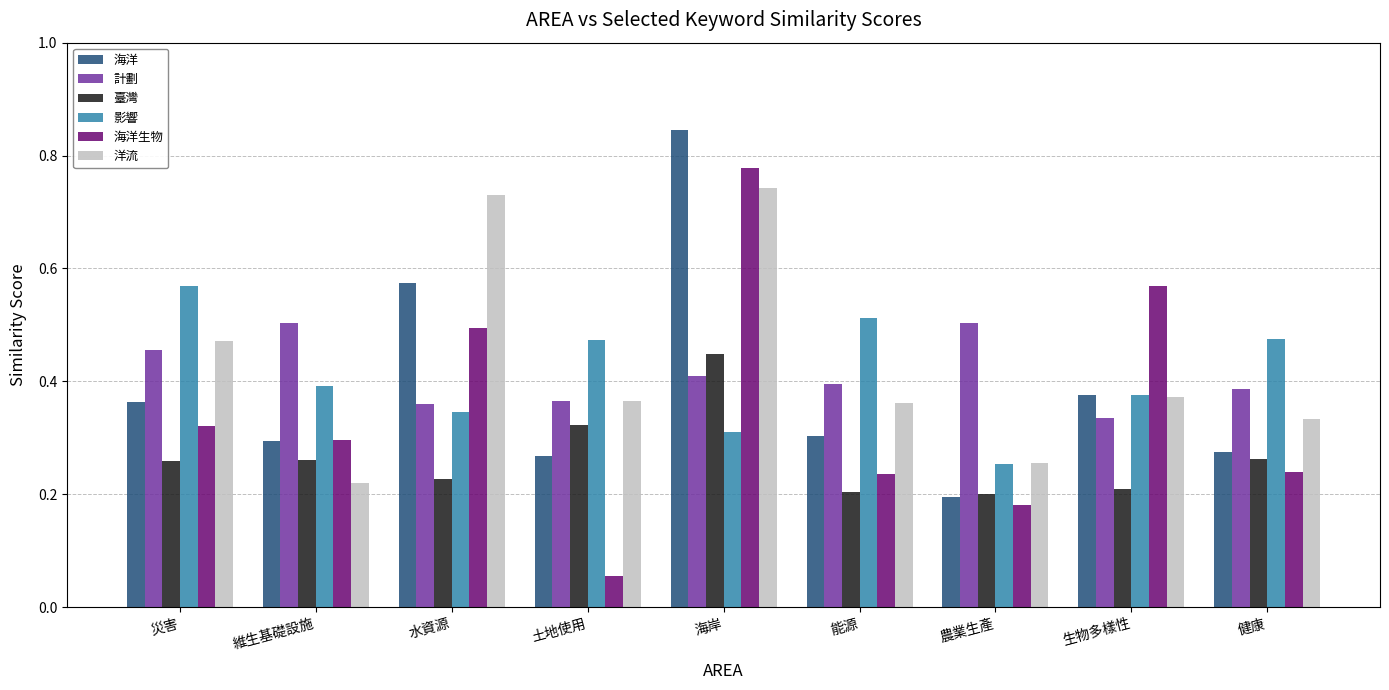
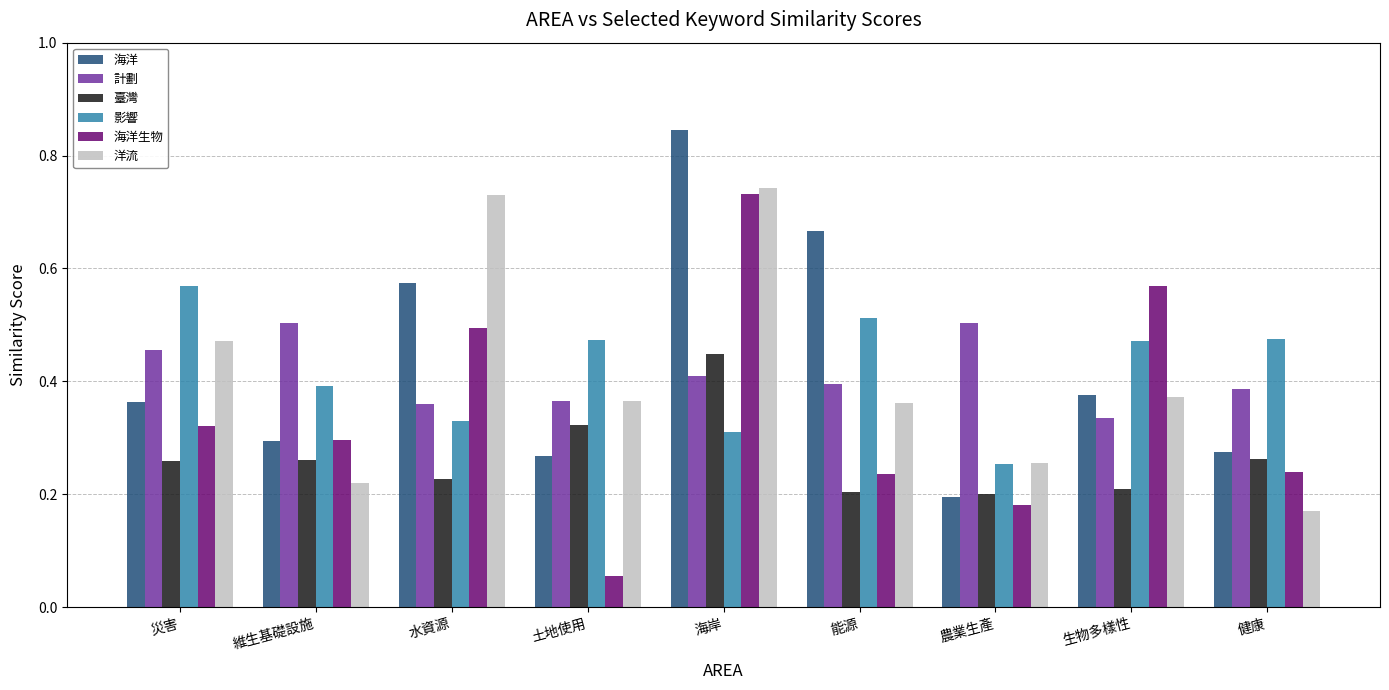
  {
    "海洋": {
      "災害": 0.36,
      "維生基礎設施": 0.29,
      "水資源": 0.57,
      "土地使用": 0.27,
      "海岸": 0.85,
-     "能源": 0.30,
+     "能源": 0.67,
      "農業生產": 0.20,
      "生物多樣性": 0.38,
      "健康": 0.27
    },
    "計劃": {
      "災害": 0.46,
      "維生基礎設施": 0.50,
      "水資源": 0.36,
      "土地使用": 0.37,
      "海岸": 0.41,
      "能源": 0.39,
      "農業生產": 0.50,
      "生物多樣性": 0.33,
      "健康": 0.39
    },
    "臺灣": {
      "災害": 0.26,
      "維生基礎設施": 0.26,
      "水資源": 0.23,
      "土地使用": 0.32,
      "海岸": 0.45,
      "能源": 0.20,
      "農業生產": 0.20,
      "生物多樣性": 0.21,
      "健康": 0.26
    },
    "影響": {
      "災害": 0.57,
      "維生基礎設施": 0.39,
-     "水資源": 0.34,
+     "水資源": 0.33,
      "土地使用": 0.47,
      "海岸": 0.31,
      "能源": 0.51,
      "農業生產": 0.25,
-     "生物多樣性": 0.38,
+     "生物多樣性": 0.47,
      "健康": 0.47
    },
    "海洋生物": {
      "災害": 0.32,
      "維生基礎設施": 0.30,
      "水資源": 0.49,
      "土地使用": 0.06,
-     "海岸": 0.78,
+     "海岸": 0.73,
      "能源": 0.24,
      "農業生產": 0.18,
      "生物多樣性": 0.57,
      "健康": 0.24
    },
    "洋流": {
      "災害": 0.47,
      "維生基礎設施": 0.22,
      "水資源": 0.73,
      "土地使用": 0.36,
      "海岸": 0.74,
      "能源": 0.36,
      "農業生產": 0.25,
      "生物多樣性": 0.37,
-     "健康": 0.33
+     "健康": 0.17
    }
  }
